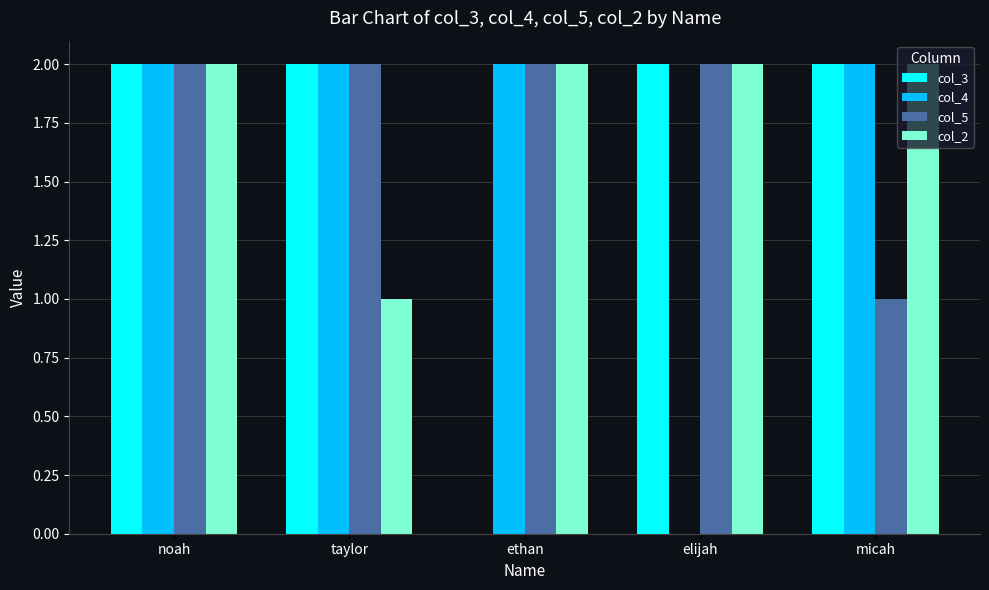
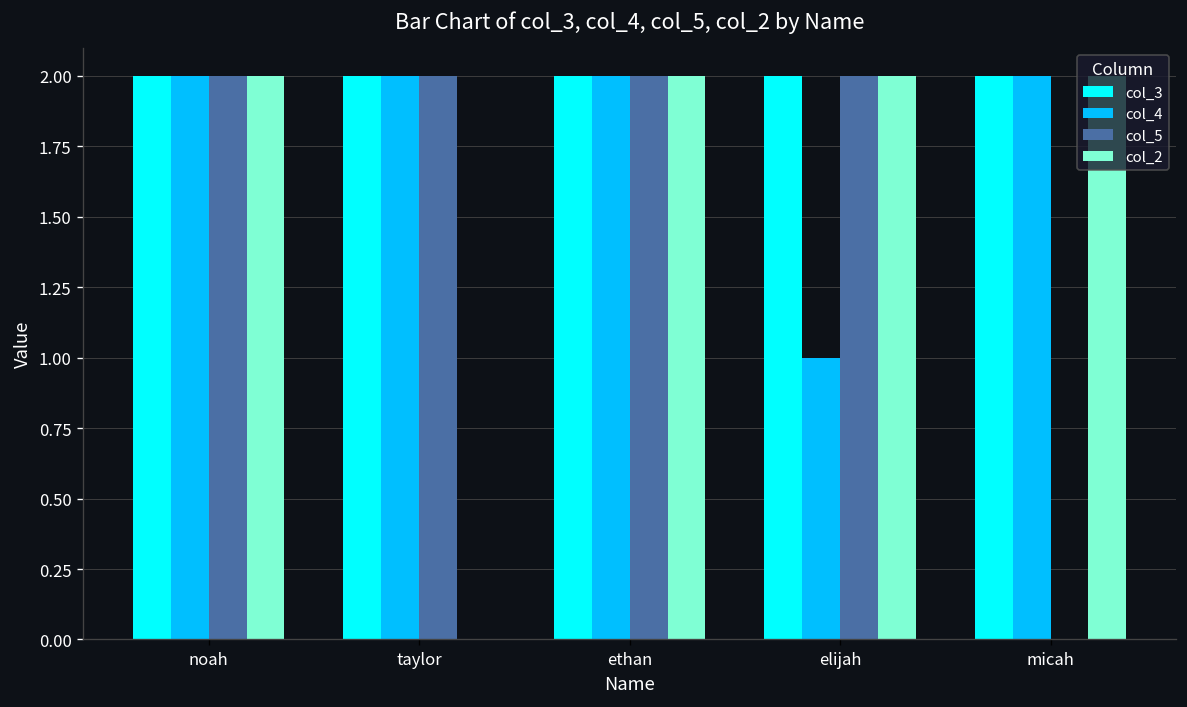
  {
    "col_3": {
      "noah": 2,
      "taylor": 2,
-     "ethan": 0,
+     "ethan": 2,
      "elijah": 2,
      "micah": 2
    },
    "col_4": {
      "noah": 2,
      "taylor": 2,
      "ethan": 2,
-     "elijah": 0,
+     "elijah": 1,
      "micah": 2
    },
    "col_5": {
      "noah": 2,
      "taylor": 2,
      "ethan": 2,
      "elijah": 2,
-     "micah": 1
+     "micah": 0
    },
    "col_2": {
      "noah": 2,
-     "taylor": 1,
+     "taylor": 0,
      "ethan": 2,
      "elijah": 2
    }
  }
